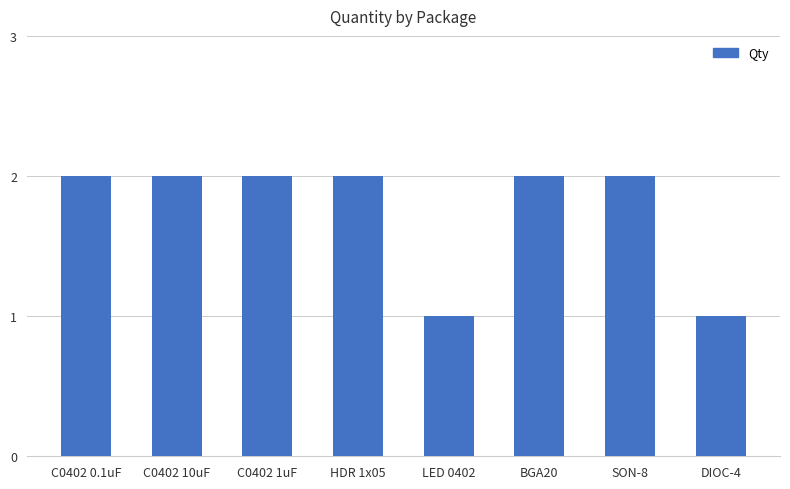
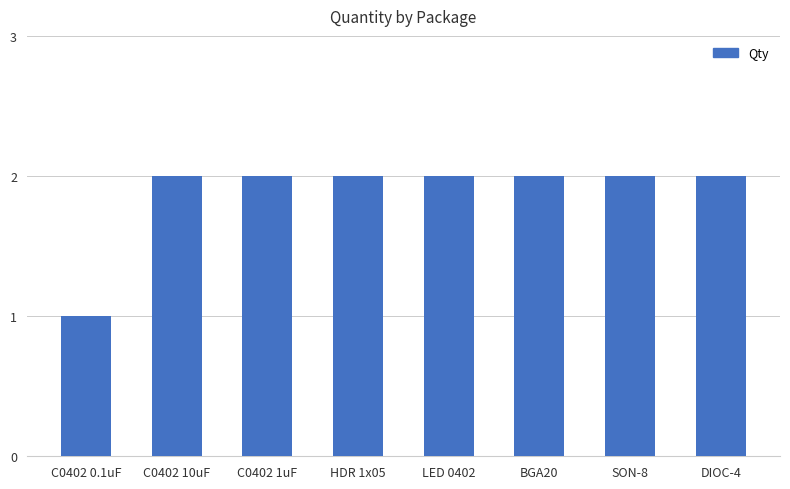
  {
-   "C0402 0.1uF": 2,
+   "C0402 0.1uF": 1,
    "C0402 10uF": 2,
    "C0402 1uF": 2,
    "HDR 1x05": 2,
-   "LED 0402": 1,
+   "LED 0402": 2,
    "BGA20": 2,
    "SON-8": 2,
-   "DIOC-4": 1
+   "DIOC-4": 2
  }
